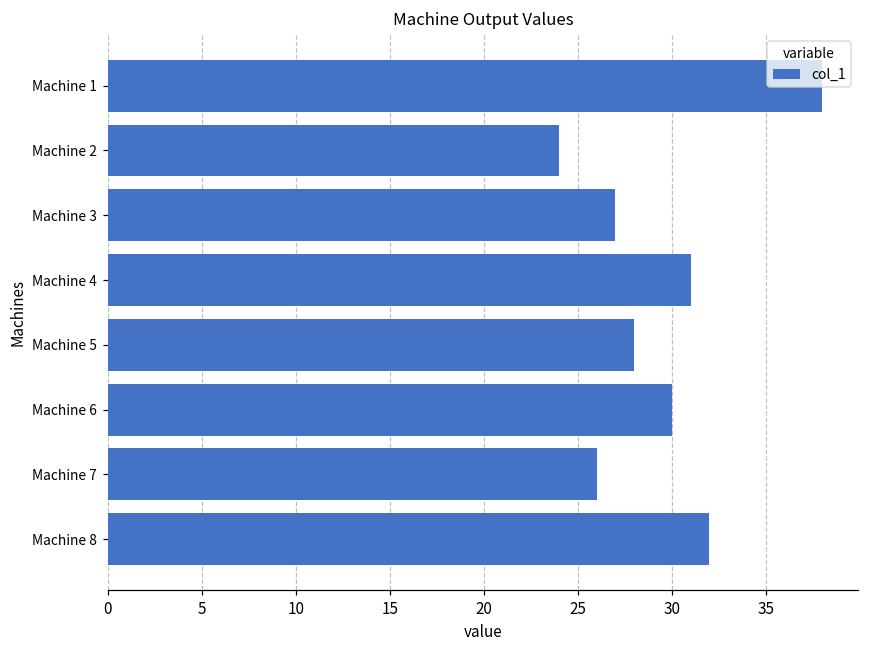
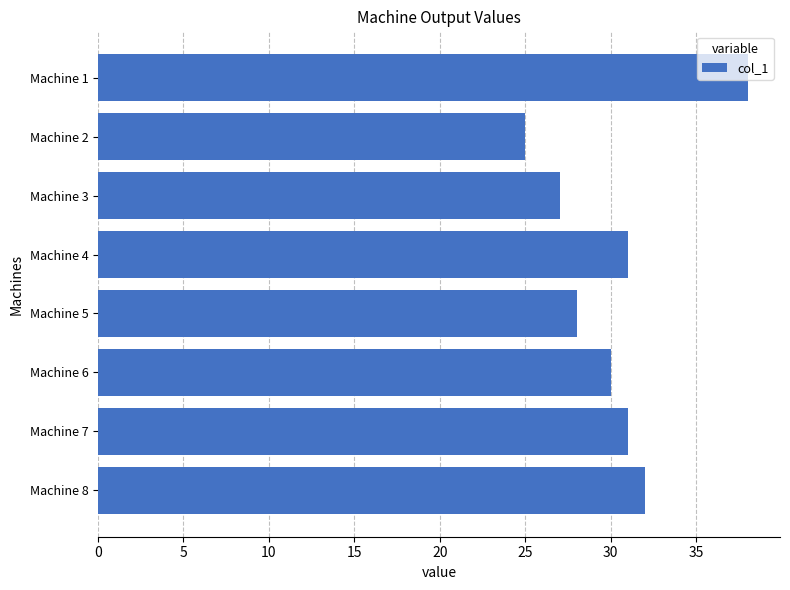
  {
-   "Machine 2": 24,
+   "Machine 2": 25,
    "Machine 3": 27,
    "Machine 4": 31,
    "Machine 5": 28,
    "Machine 6": 30,
-   "Machine 7": 26,
+   "Machine 7": 31,
    "Machine 8": 32
  }
